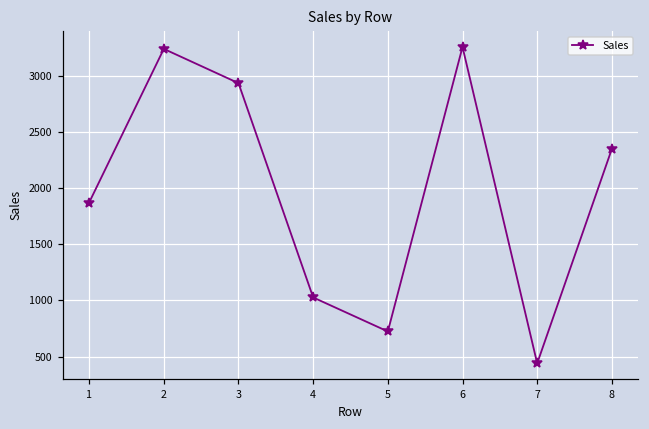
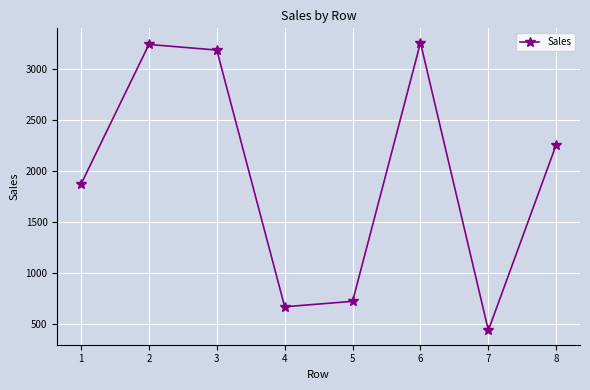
  {
    "1": 1870,
    "2": 3240,
-   "3": 2930,
-   "4": 1030,
+   "3": 3180,
+   "4": 670,
    "5": 720,
    "6": 3260,
    "7": 440,
-   "8": 2350
+   "8": 2260
  }
